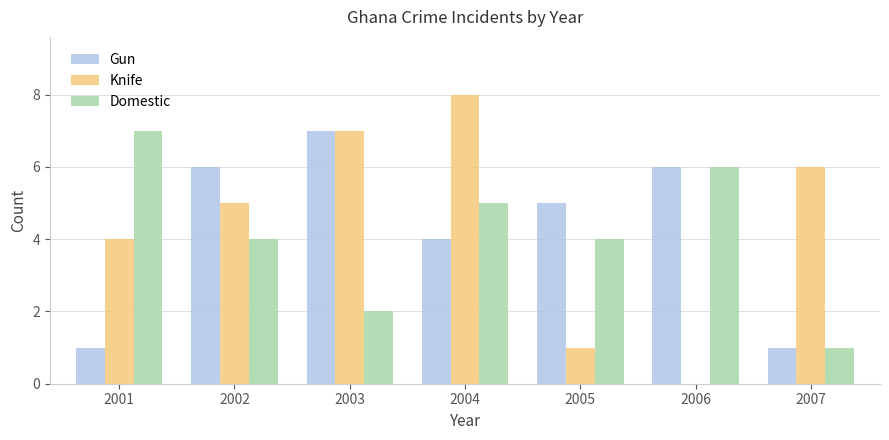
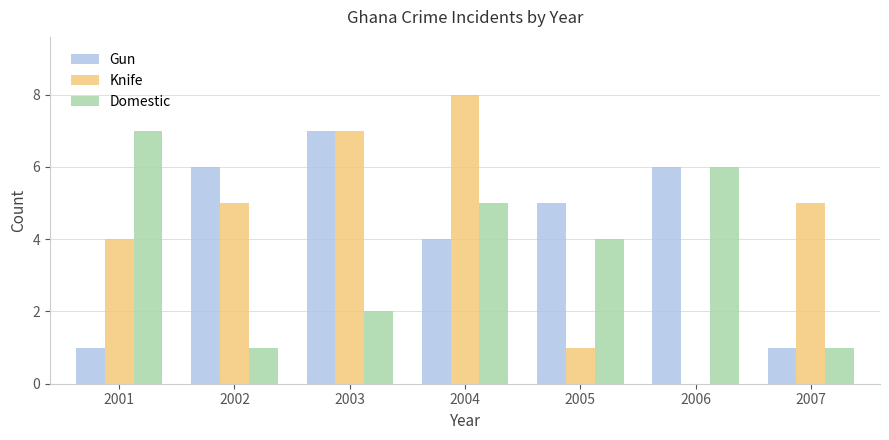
  {
    "Gun": {
      "2001": 1,
      "2002": 6,
      "2003": 7,
      "2004": 4,
      "2005": 5,
      "2006": 6,
      "2007": 1
    },
    "Knife": {
      "2001": 4,
      "2002": 5,
      "2003": 7,
      "2004": 8,
      "2005": 1,
      "2006": 0,
-     "2007": 6
+     "2007": 5
    },
    "Domestic": {
      "2001": 7,
-     "2002": 4,
+     "2002": 1,
      "2003": 2,
      "2004": 5,
      "2005": 4,
      "2006": 6,
      "2007": 1
    }
  }
